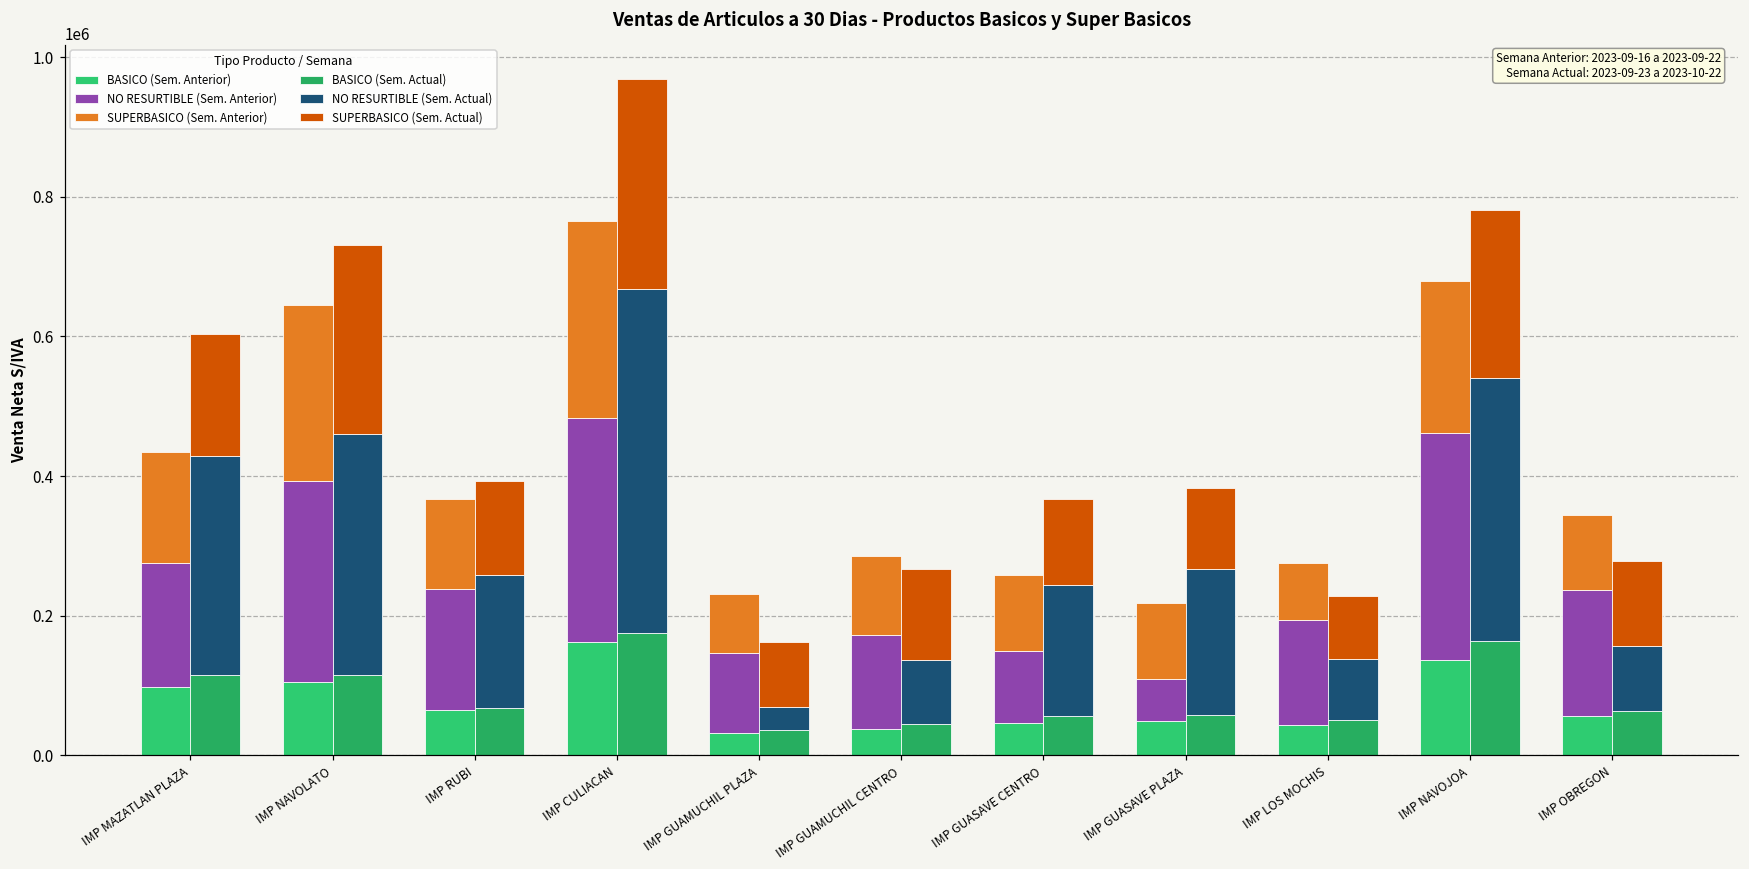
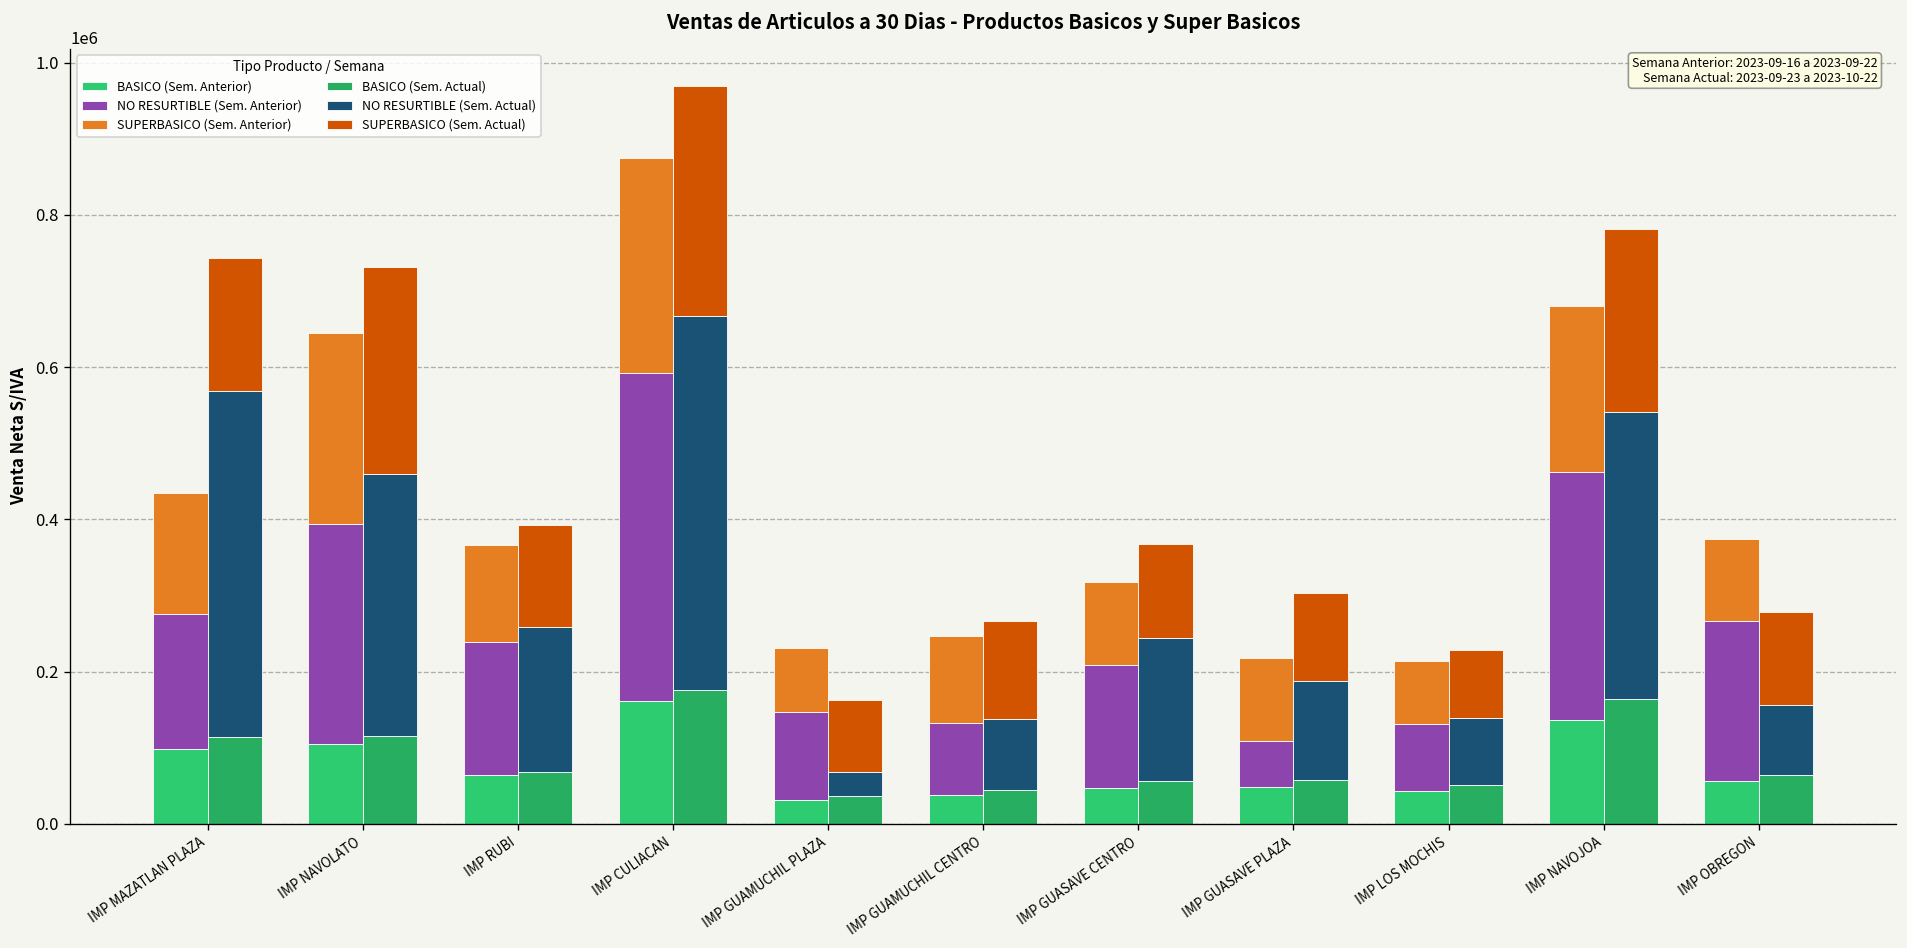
  {
    "NO RESURTIBLE (Sem. Anterior)": {
      "IMP MAZATLAN PLAZA": 180000,
      "IMP NAVOLATO": 290000,
      "IMP RUBI": 170000,
-     "IMP CULIACAN": 320000,
+     "IMP CULIACAN": 430000,
      "IMP GUAMUCHIL PLAZA": 120000,
-     "IMP GUAMUCHIL CENTRO": 130000,
-     "IMP GUASAVE CENTRO": 100000,
+     "IMP GUAMUCHIL CENTRO": 100000,
+     "IMP GUASAVE CENTRO": 160000,
      "IMP GUASAVE PLAZA": 60000,
-     "IMP LOS MOCHIS": 150000,
+     "IMP LOS MOCHIS": 90000,
      "IMP NAVOJOA": 330000,
-     "IMP OBREGON": 180000
+     "IMP OBREGON": 210000
    },
    "NO RESURTIBLE (Sem. Actual)": {
-     "IMP MAZATLAN PLAZA": 310000,
+     "IMP MAZATLAN PLAZA": 450000,
      "IMP NAVOLATO": 340000,
      "IMP RUBI": 190000,
      "IMP CULIACAN": 490000,
      "IMP GUAMUCHIL PLAZA": 30000,
      "IMP GUAMUCHIL CENTRO": 90000,
      "IMP GUASAVE CENTRO": 190000,
-     "IMP GUASAVE PLAZA": 210000,
+     "IMP GUASAVE PLAZA": 130000,
      "IMP LOS MOCHIS": 90000,
      "IMP NAVOJOA": 380000,
      "IMP OBREGON": 90000
    }
  }
